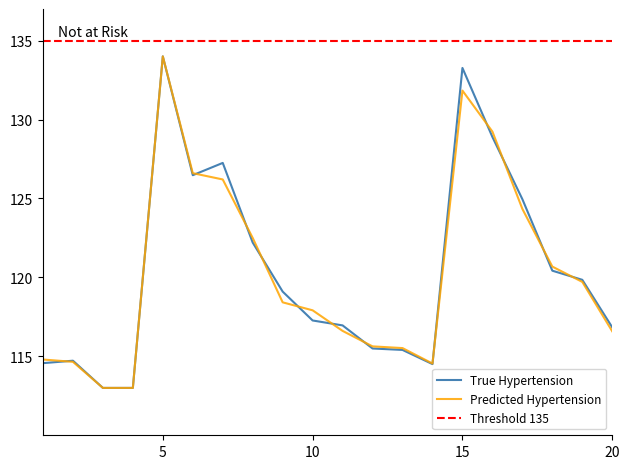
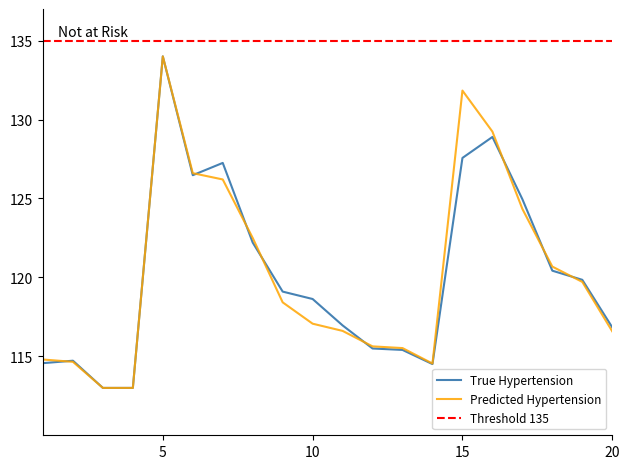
  {
    "True Hypertension": {
-     "10": 117.3,
-     "15": 133.3,
+     "10": 118.6,
+     "15": 127.6,
      "20": 116.8
    },
    "Predicted Hypertension": {
-     "10": 117.9,
+     "10": 117.1,
      "15": 131.8,
      "20": 116.6
    }
  }
